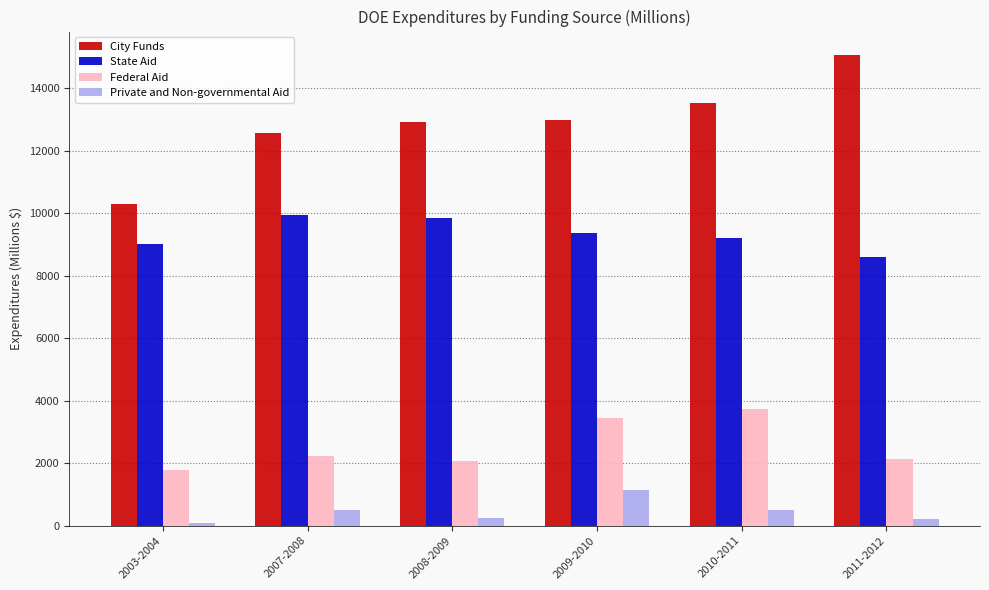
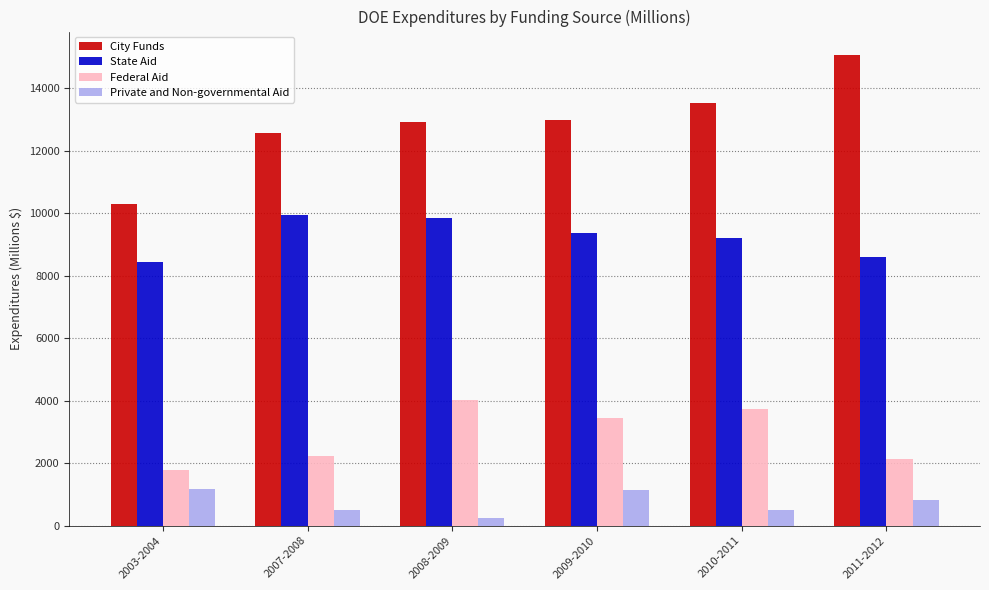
  {
    "City Funds": {
      "2003-2004": 10300,
      "2007-2008": 12600,
      "2008-2009": 12900,
      "2009-2010": 13000,
      "2010-2011": 13500,
      "2011-2012": 15100
    },
    "State Aid": {
-     "2003-2004": 9000,
+     "2003-2004": 8500,
      "2007-2008": 9900,
      "2008-2009": 9800,
      "2009-2010": 9400,
      "2010-2011": 9200,
      "2011-2012": 8600
    },
    "Federal Aid": {
      "2003-2004": 1800,
      "2007-2008": 2200,
-     "2008-2009": 2100,
+     "2008-2009": 4000,
      "2009-2010": 3400,
      "2010-2011": 3700,
      "2011-2012": 2100
    },
    "Private and Non-governmental Aid": {
-     "2003-2004": 100,
+     "2003-2004": 1200,
      "2007-2008": 500,
      "2008-2009": 300,
      "2009-2010": 1200,
      "2010-2011": 500,
-     "2011-2012": 200
+     "2011-2012": 800
    }
  }
